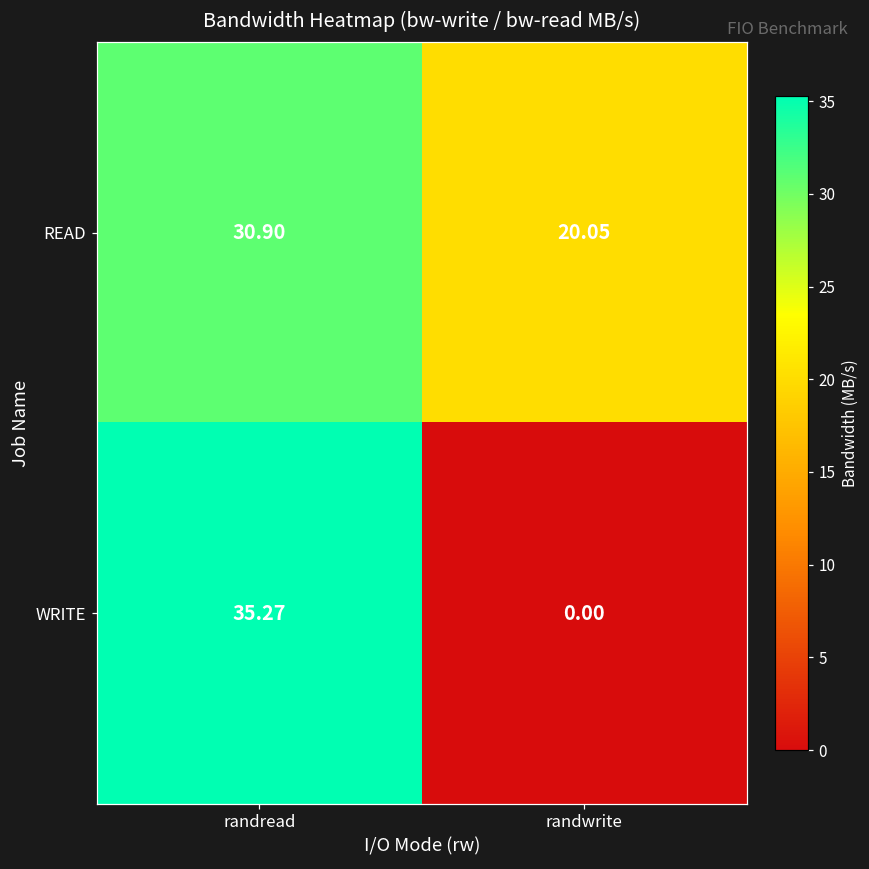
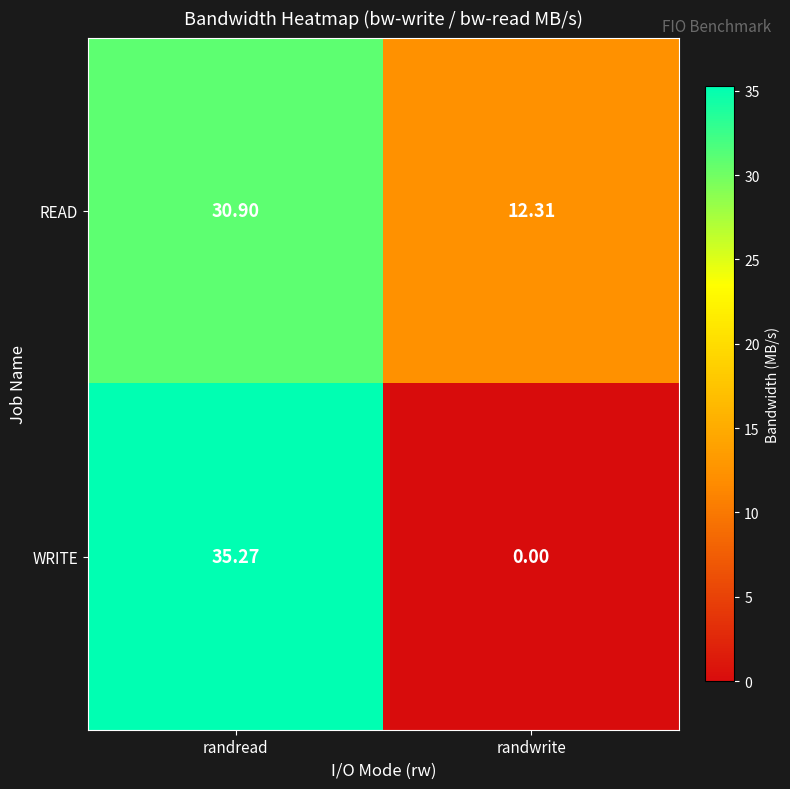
  {
    "READ": {
      "randread": 30.90,
-     "randwrite": 20.05
+     "randwrite": 12.31
    },
    "WRITE": {
      "randread": 35.27,
      "randwrite": 0.00
    }
  }
